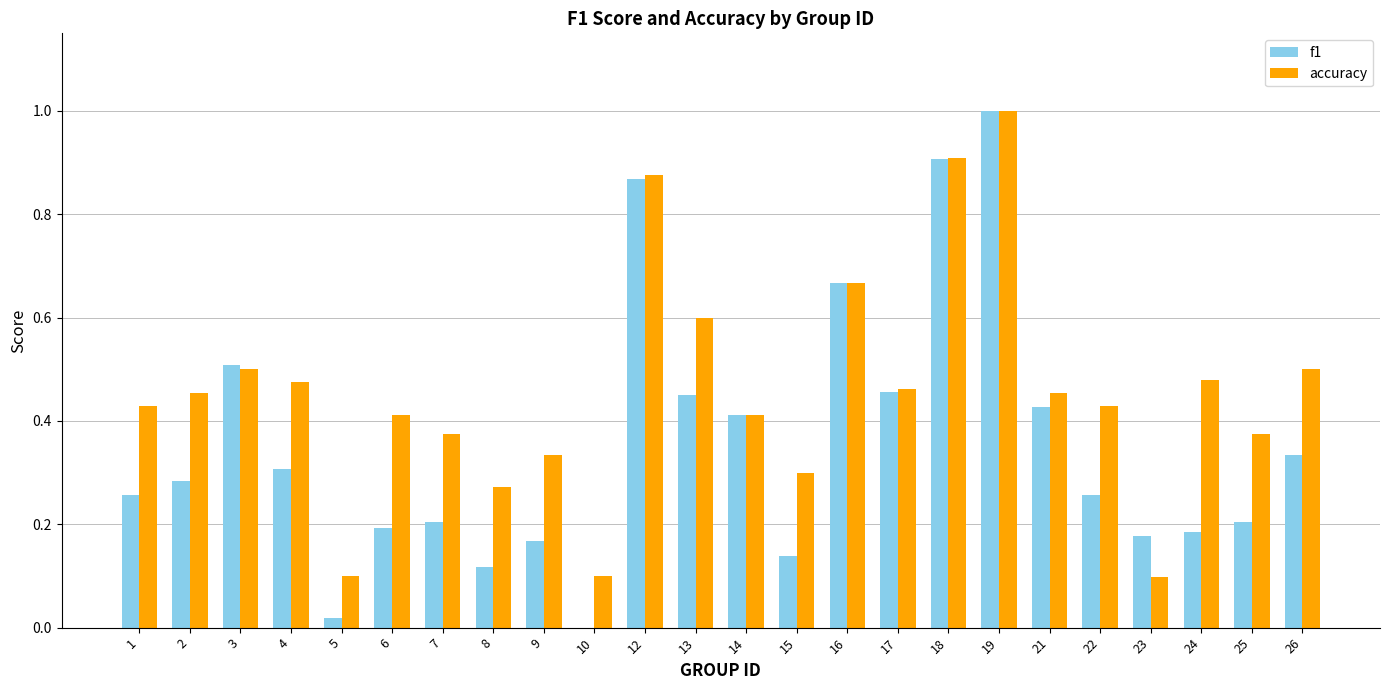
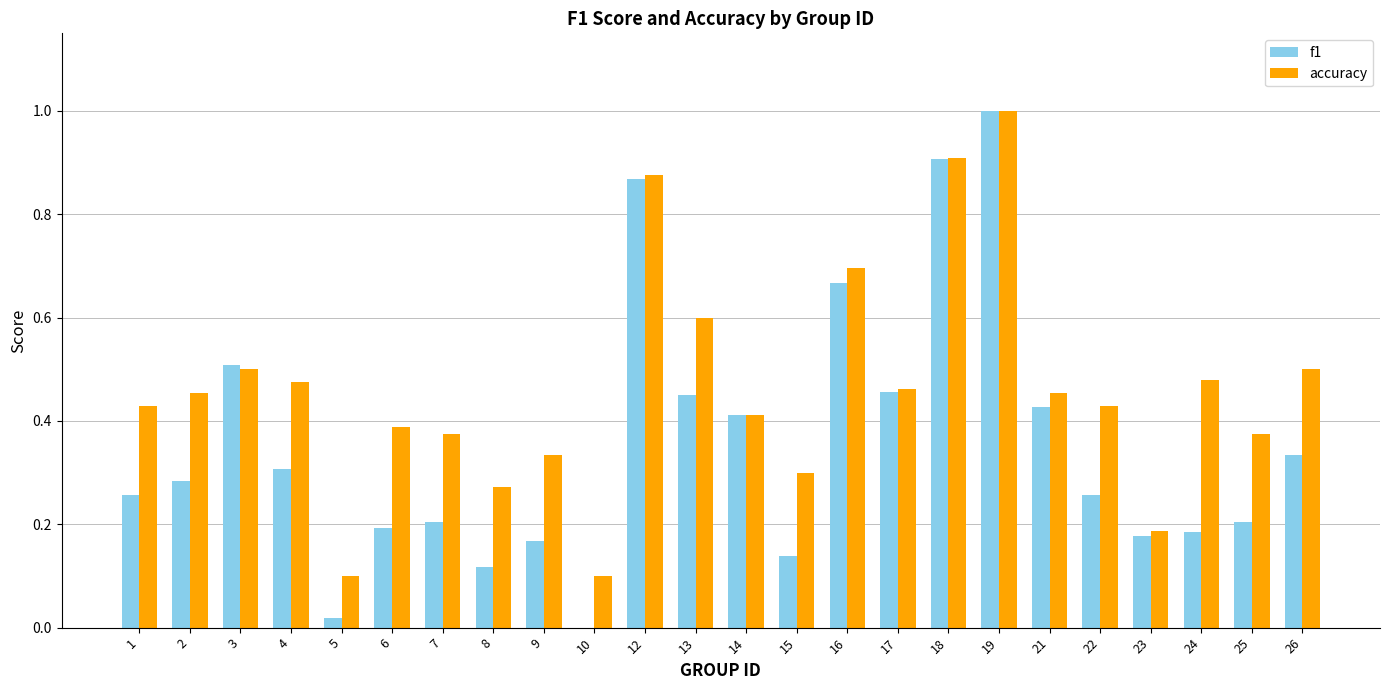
  {
    "f1": {
      "1": 0.26,
      "2": 0.28,
      "3": 0.51,
      "4": 0.31,
      "5": 0.02,
      "6": 0.19,
      "7": 0.20,
      "8": 0.12,
      "9": 0.17,
      "10": 0.00,
      "12": 0.87,
      "13": 0.45,
      "14": 0.41,
      "15": 0.14,
      "16": 0.67,
      "17": 0.46,
      "18": 0.91,
      "19": 1.00,
      "21": 0.43,
      "22": 0.26,
      "23": 0.18,
      "24": 0.19,
      "25": 0.20,
      "26": 0.33
    },
    "accuracy": {
      "1": 0.43,
      "2": 0.45,
      "3": 0.50,
      "4": 0.48,
      "5": 0.10,
-     "6": 0.41,
+     "6": 0.39,
      "7": 0.38,
      "8": 0.27,
      "9": 0.33,
      "10": 0.10,
      "12": 0.88,
      "13": 0.60,
      "14": 0.41,
      "15": 0.30,
-     "16": 0.67,
+     "16": 0.70,
      "17": 0.46,
      "18": 0.91,
      "19": 1.00,
      "21": 0.45,
      "22": 0.43,
-     "23": 0.10,
+     "23": 0.19,
      "24": 0.48,
      "25": 0.38,
      "26": 0.50
    }
  }
